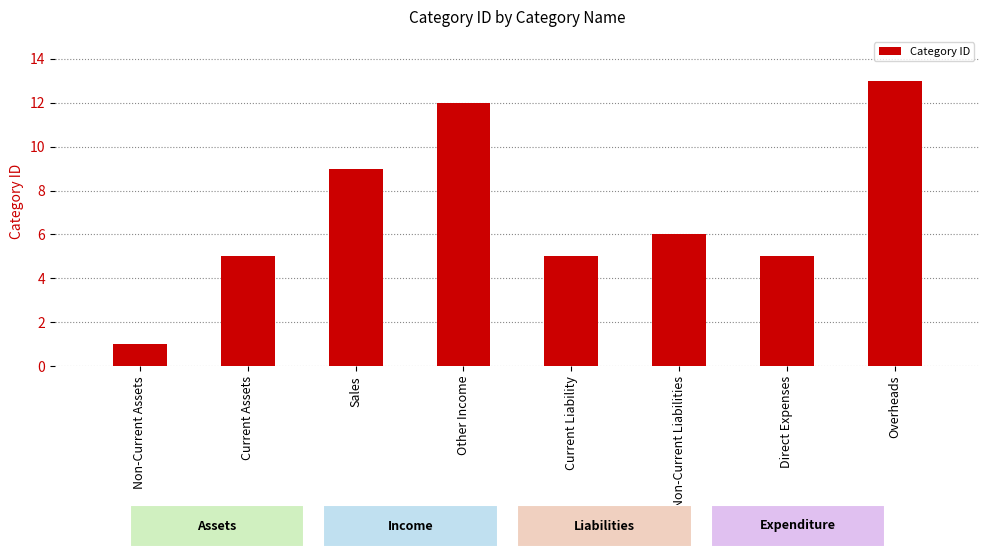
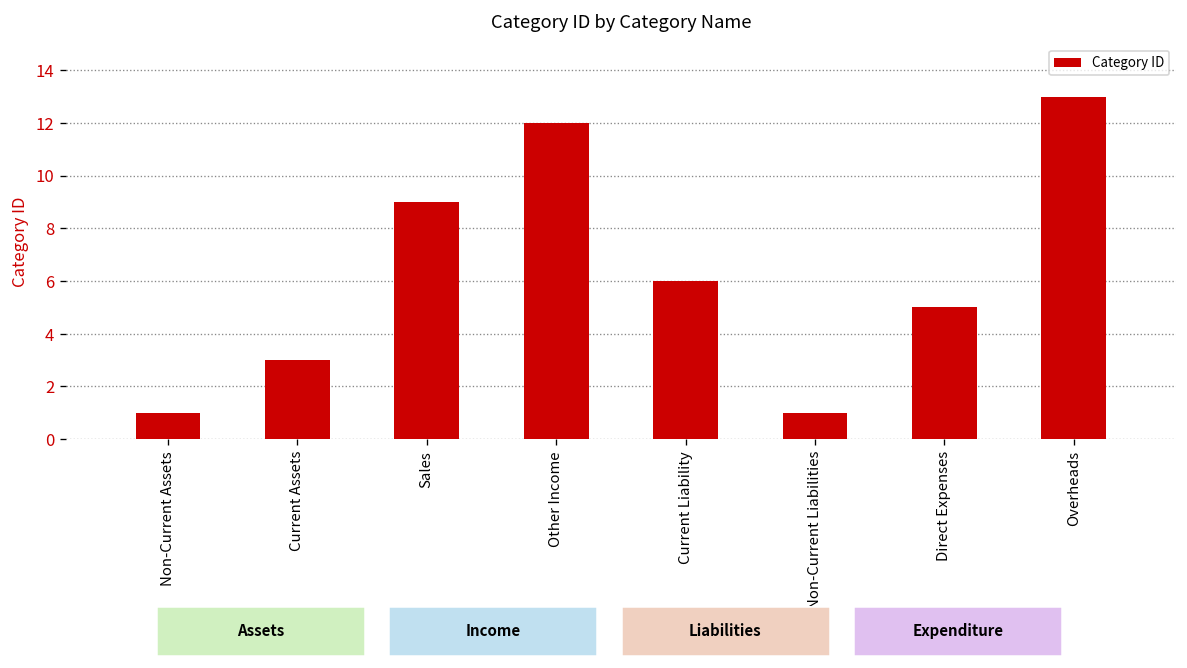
  {
    "Non-Current Assets": 1,
-   "Current Assets": 5,
+   "Current Assets": 3,
    "Sales": 9,
    "Other Income": 12,
-   "Current Liability": 5,
-   "Non-Current Liabilities": 6,
+   "Current Liability": 6,
+   "Non-Current Liabilities": 1,
    "Direct Expenses": 5,
    "Overheads": 13
  }
